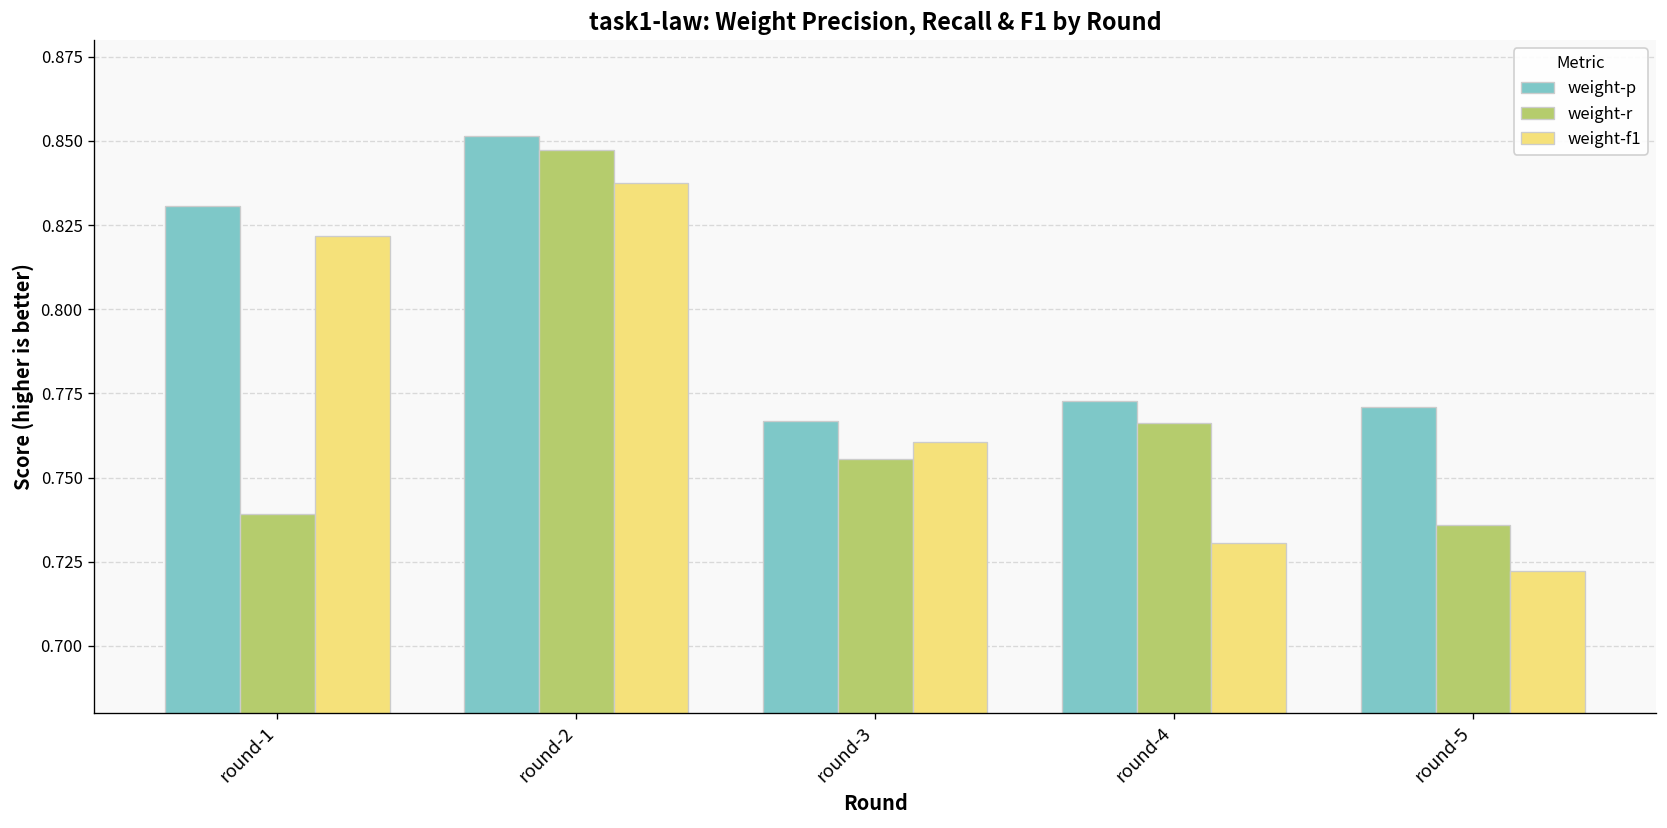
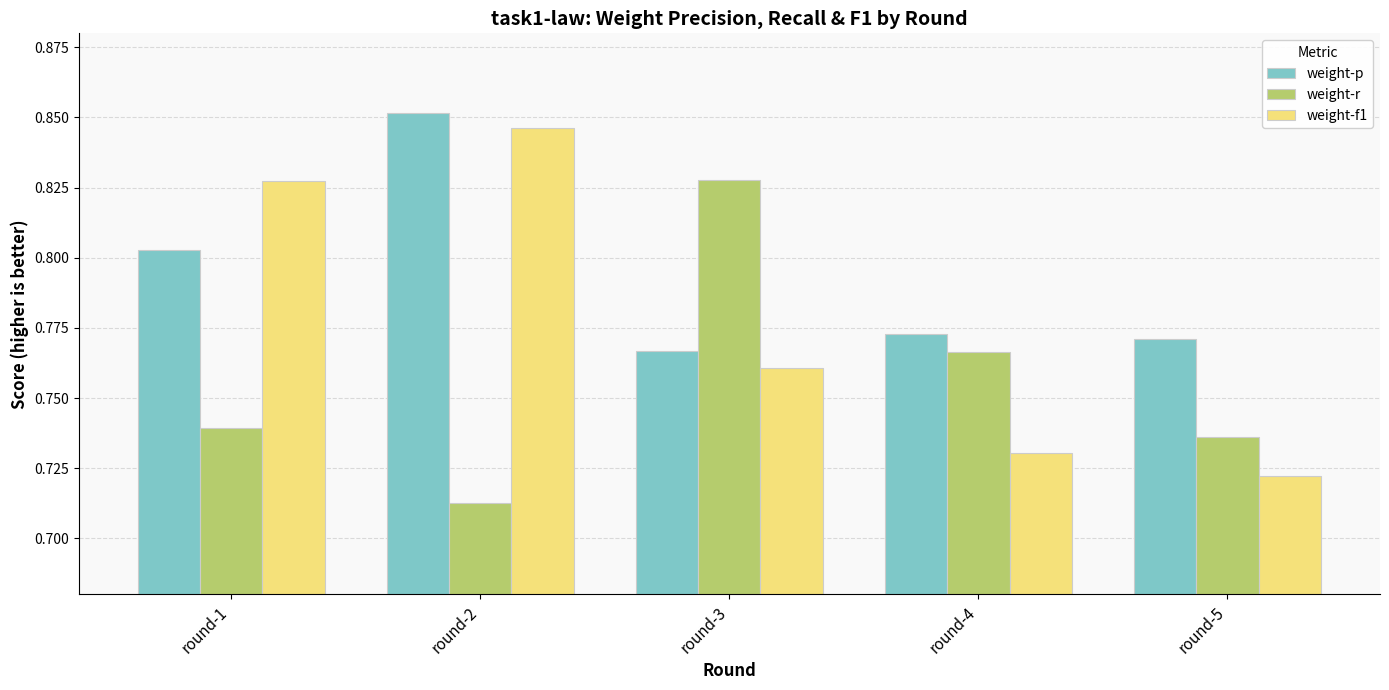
  {
    "weight-p": {
-     "round-1": 0.831,
+     "round-1": 0.803,
      "round-2": 0.852,
      "round-3": 0.767,
      "round-4": 0.773,
      "round-5": 0.771
    },
    "weight-r": {
      "round-1": 0.739,
-     "round-2": 0.847,
-     "round-3": 0.756,
+     "round-2": 0.713,
+     "round-3": 0.828,
      "round-4": 0.766,
      "round-5": 0.736
    },
    "weight-f1": {
-     "round-1": 0.822,
-     "round-2": 0.837,
+     "round-1": 0.827,
+     "round-2": 0.846,
      "round-3": 0.761,
      "round-4": 0.730,
      "round-5": 0.722
    }
  }
